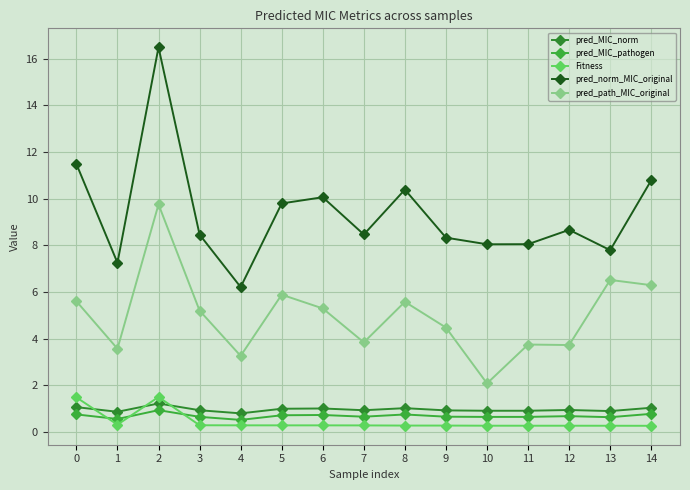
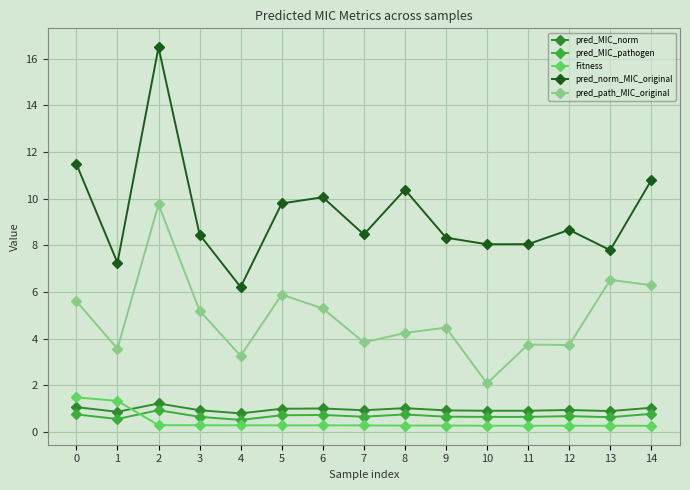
  {
    "Fitness": {
      "0": 1.5,
-     "1": 0.3,
-     "2": 1.5,
+     "1": 1.3,
+     "2": 0.3,
      "3": 0.3,
      "4": 0.3,
      "5": 0.3,
      "6": 0.3,
      "7": 0.3,
      "8": 0.3,
      "9": 0.3,
      "10": 0.3,
      "11": 0.3,
      "12": 0.3,
      "13": 0.3,
      "14": 0.3
    },
    "pred_path_MIC_original": {
      "0": 5.6,
      "1": 3.6,
      "2": 9.8,
      "3": 5.2,
      "4": 3.3,
      "5": 5.9,
      "6": 5.3,
      "7": 3.8,
-     "8": 5.6,
+     "8": 4.2,
      "9": 4.5,
      "10": 2.1,
      "11": 3.7,
      "12": 3.7,
      "13": 6.5,
      "14": 6.3
    }
  }
